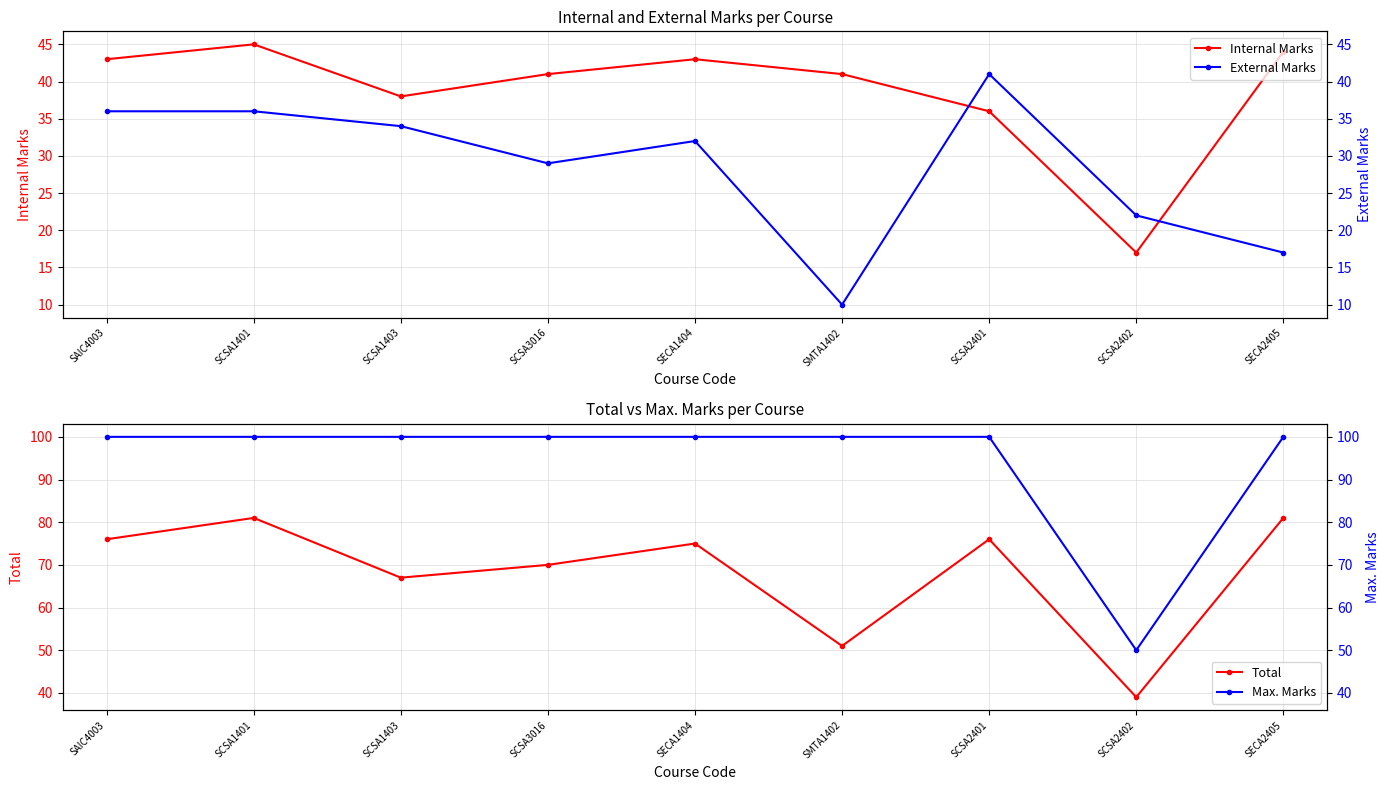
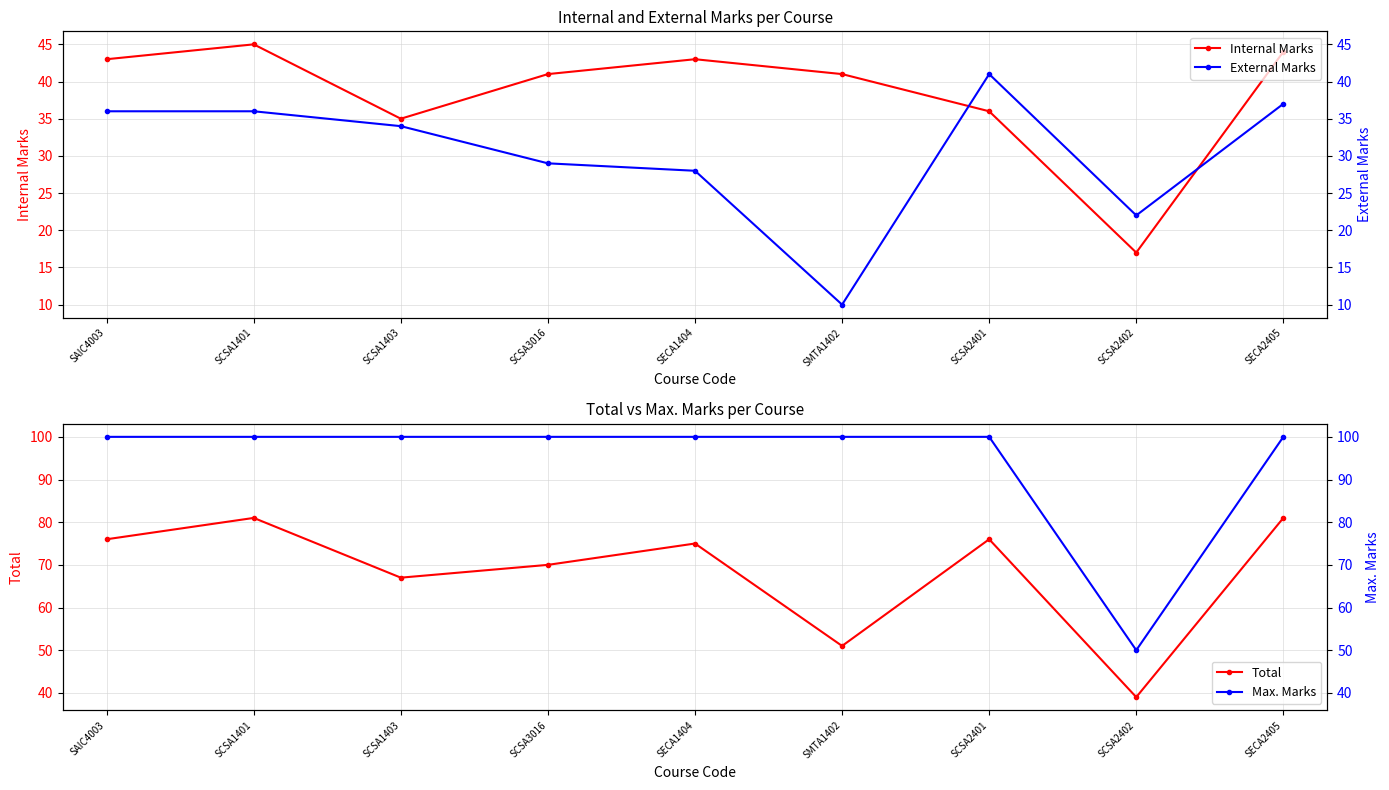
  {
    "Internal and External Marks per Course": {
      "Internal Marks": {
        "SAIC4003": 43,
        "SCSA1401": 45,
-       "SCSA1403": 38,
+       "SCSA1403": 35,
        "SCSA3016": 41,
        "SECA1404": 43,
        "SMTA1402": 41,
        "SCSA2401": 36,
        "SCSA2402": 17
      },
      "External Marks": {
        "SAIC4003": 36,
        "SCSA1401": 36,
        "SCSA1403": 34,
        "SCSA3016": 29,
-       "SECA1404": 32,
+       "SECA1404": 28,
        "SMTA1402": 10,
        "SCSA2401": 41,
        "SCSA2402": 22,
-       "SECA2405": 17
+       "SECA2405": 37
      }
    },
    "Total vs Max. Marks per Course": {
      "Total": {
        "SAIC4003": 76,
        "SCSA1401": 81,
        "SCSA1403": 67,
        "SCSA3016": 70,
        "SECA1404": 75,
        "SMTA1402": 51,
        "SCSA2401": 76,
        "SCSA2402": 39,
        "SECA2405": 81
      },
      "Max. Marks": {
        "SAIC4003": 100,
        "SCSA1401": 100,
        "SCSA1403": 100,
        "SCSA3016": 100,
        "SECA1404": 100,
        "SMTA1402": 100,
        "SCSA2401": 100,
        "SCSA2402": 50,
        "SECA2405": 100
      }
    }
  }
